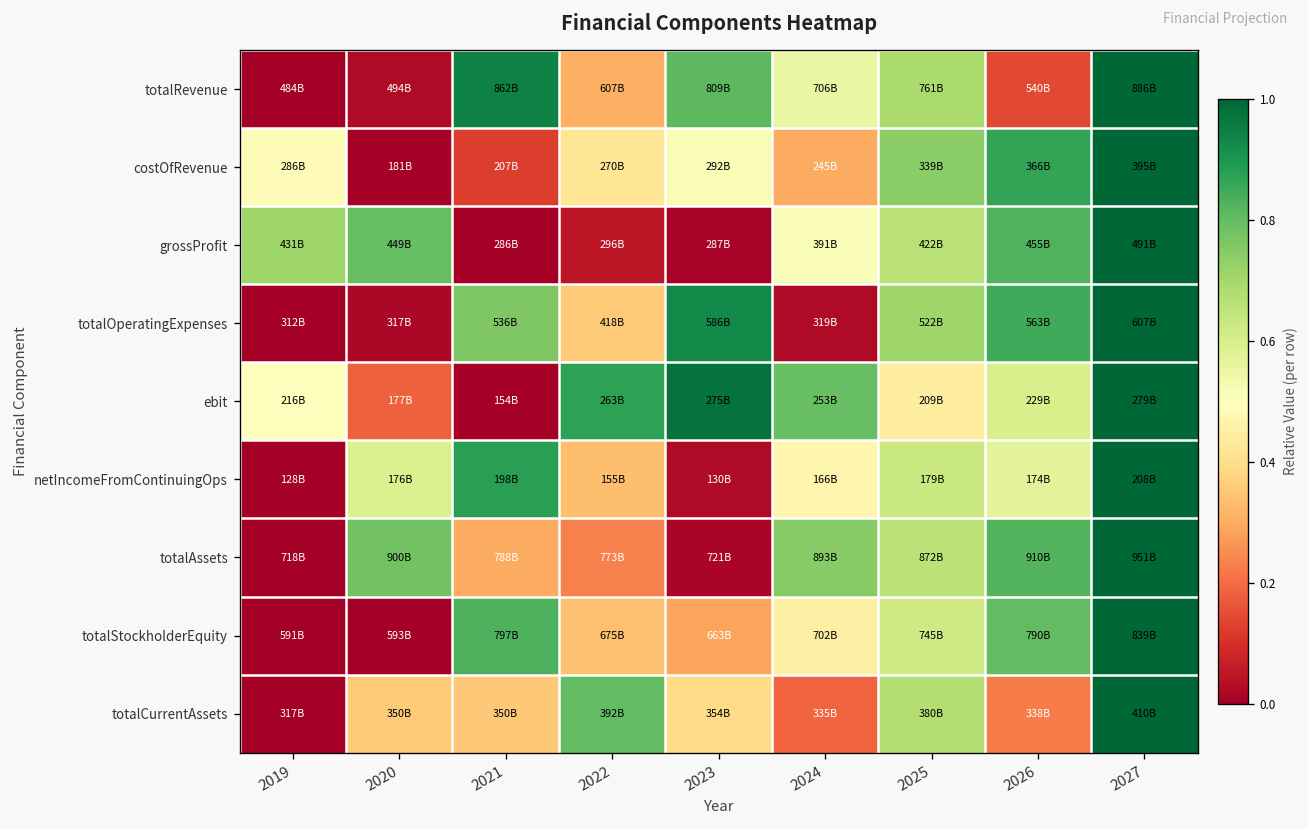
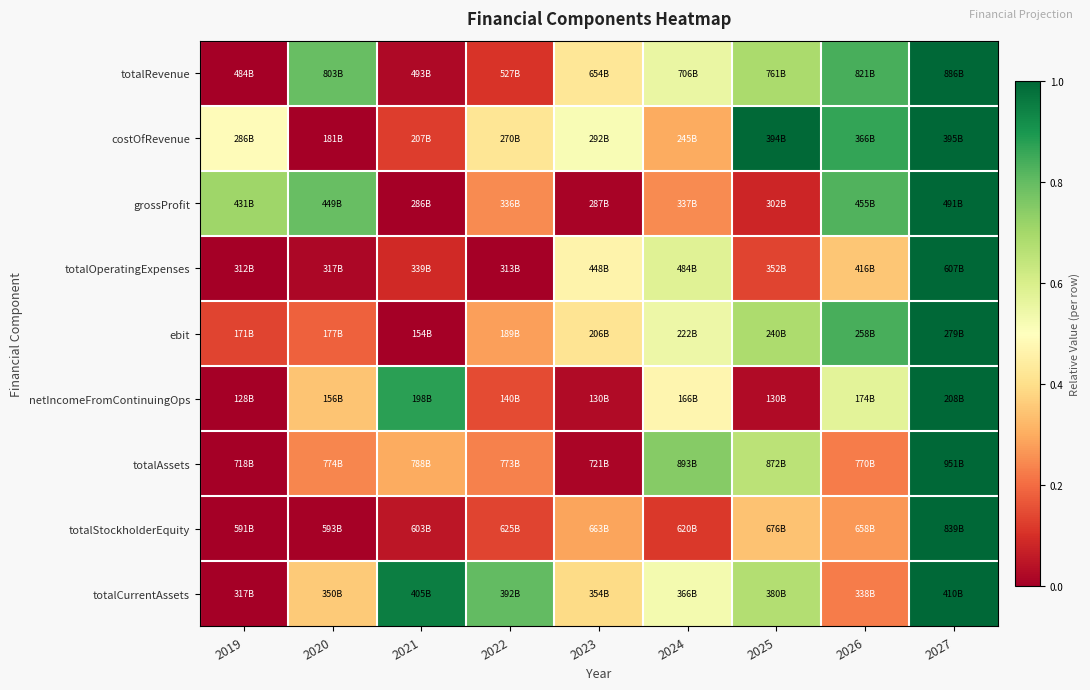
  {
    "totalRevenue": {
      "2019": "484B",
-     "2020": "494B",
-     "2021": "862B",
-     "2022": "607B",
-     "2023": "809B",
+     "2020": "803B",
+     "2021": "493B",
+     "2022": "527B",
+     "2023": "654B",
      "2024": "706B",
      "2025": "761B",
-     "2026": "540B",
+     "2026": "821B",
      "2027": "886B"
    },
    "costOfRevenue": {
      "2019": "286B",
      "2020": "181B",
      "2021": "207B",
      "2022": "270B",
      "2023": "292B",
      "2024": "245B",
-     "2025": "339B",
+     "2025": "394B",
      "2026": "366B",
      "2027": "395B"
    },
    "grossProfit": {
      "2019": "431B",
      "2020": "449B",
      "2021": "286B",
-     "2022": "296B",
+     "2022": "336B",
      "2023": "287B",
-     "2024": "391B",
-     "2025": "422B",
+     "2024": "337B",
+     "2025": "302B",
      "2026": "455B",
      "2027": "491B"
    },
    "totalOperatingExpenses": {
      "2019": "312B",
      "2020": "317B",
-     "2021": "536B",
-     "2022": "418B",
-     "2023": "586B",
-     "2024": "319B",
-     "2025": "522B",
-     "2026": "563B",
+     "2021": "339B",
+     "2022": "313B",
+     "2023": "448B",
+     "2024": "484B",
+     "2025": "352B",
+     "2026": "416B",
      "2027": "607B"
    },
    "ebit": {
-     "2019": "216B",
+     "2019": "171B",
      "2020": "177B",
      "2021": "154B",
-     "2022": "263B",
-     "2023": "275B",
-     "2024": "253B",
-     "2025": "209B",
-     "2026": "229B",
+     "2022": "189B",
+     "2023": "206B",
+     "2024": "222B",
+     "2025": "240B",
+     "2026": "258B",
      "2027": "279B"
    },
    "netIncomeFromContinuingOps": {
      "2019": "128B",
-     "2020": "176B",
+     "2020": "156B",
      "2021": "198B",
-     "2022": "155B",
+     "2022": "140B",
      "2023": "130B",
      "2024": "166B",
-     "2025": "179B",
+     "2025": "130B",
      "2026": "174B",
      "2027": "208B"
    },
    "totalAssets": {
      "2019": "718B",
-     "2020": "900B",
+     "2020": "774B",
      "2021": "788B",
      "2022": "773B",
      "2023": "721B",
      "2024": "893B",
      "2025": "872B",
-     "2026": "910B",
+     "2026": "770B",
      "2027": "951B"
    },
    "totalStockholderEquity": {
      "2019": "591B",
      "2020": "593B",
-     "2021": "797B",
-     "2022": "675B",
+     "2021": "603B",
+     "2022": "625B",
      "2023": "663B",
-     "2024": "702B",
-     "2025": "745B",
-     "2026": "790B",
+     "2024": "620B",
+     "2025": "676B",
+     "2026": "658B",
      "2027": "839B"
    },
    "totalCurrentAssets": {
      "2019": "317B",
      "2020": "350B",
-     "2021": "350B",
+     "2021": "405B",
      "2022": "392B",
      "2023": "354B",
-     "2024": "335B",
+     "2024": "366B",
      "2025": "380B",
      "2026": "338B",
      "2027": "410B"
    }
  }
